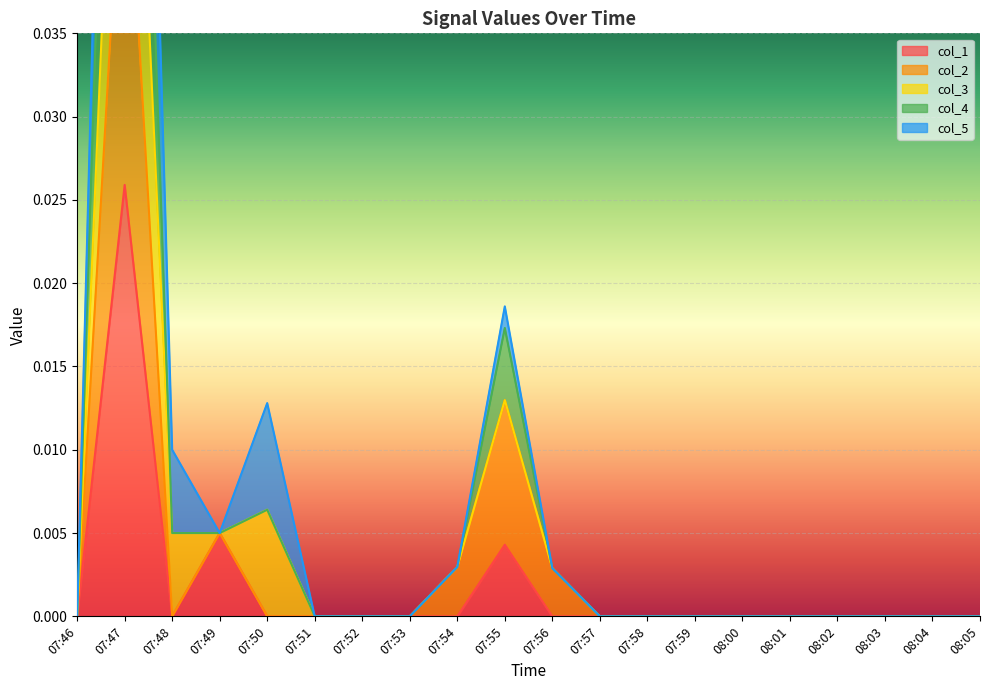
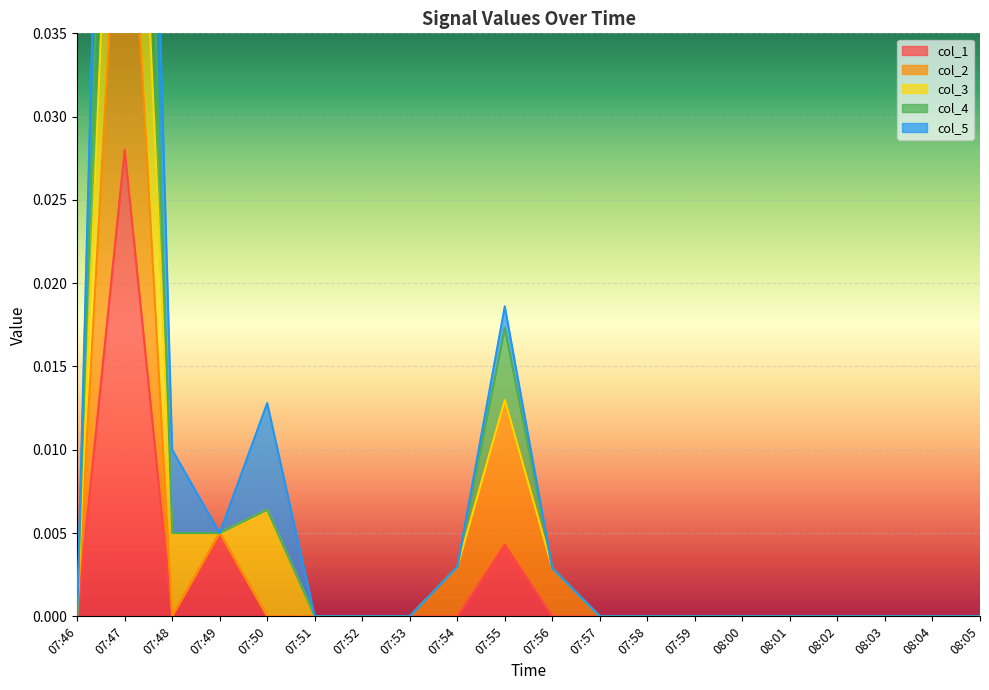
  {
    "col_1": {
-     "07:47": 0.0259,
+     "07:47": 0.0280,
      "07:54": 0.0000,
      "07:55": 0.0043,
      "07:56": 0.0000
    },
    "col_4": {
      "07:55": 0.0043
    },
    "col_5": {
      "07:48": 0.0050,
      "07:50": 0.0064,
      "07:55": 0.0013
    }
  }
